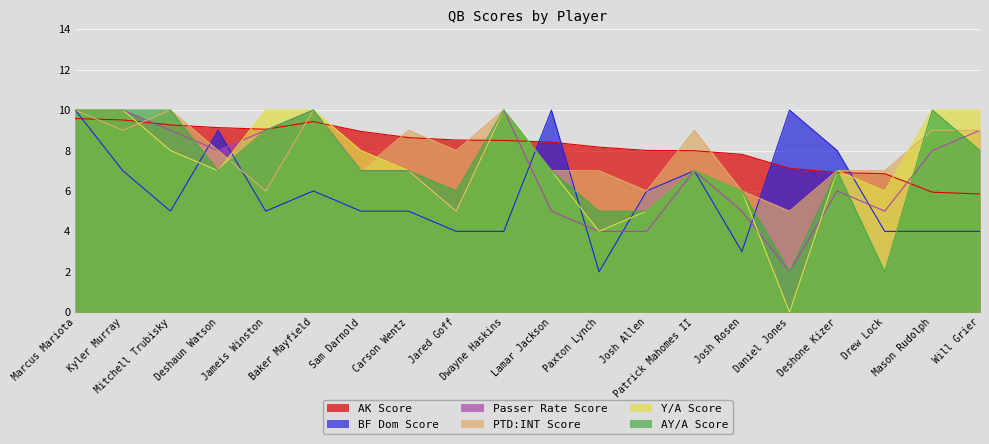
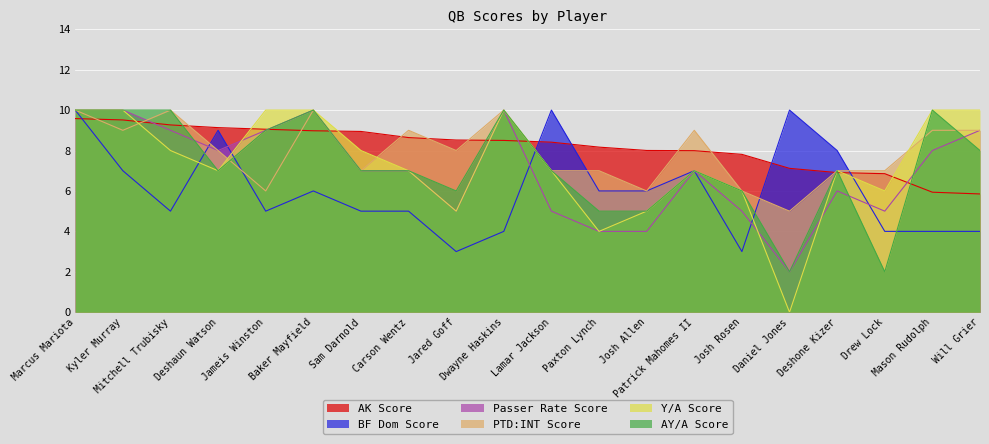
  {
    "AK Score": {
      "Marcus Mariota": 9.6,
      "Kyler Murray": 9.5,
      "Mitchell Trubisky": 9.3,
      "Deshaun Watson": 9.1,
-     "Baker Mayfield": 9.4,
+     "Baker Mayfield": 9.0,
      "Sam Darnold": 8.9,
      "Carson Wentz": 8.6,
      "Jared Goff": 8.5,
      "Dwayne Haskins": 8.5,
      "Lamar Jackson": 8.4,
      "Paxton Lynch": 8.2,
      "Josh Allen": 8.0,
      "Patrick Mahomes II": 8.0,
      "Josh Rosen": 7.8,
      "Daniel Jones": 7.1,
      "Drew Lock": 6.9,
      "Mason Rudolph": 5.9,
      "Will Grier": 5.9
    },
    "BF Dom Score": {
      "Kyler Murray": 7,
      "Mitchell Trubisky": 5,
      "Deshaun Watson": 9,
      "Jameis Winston": 5,
      "Baker Mayfield": 6,
      "Sam Darnold": 5,
      "Carson Wentz": 5,
-     "Jared Goff": 4,
+     "Jared Goff": 3,
      "Dwayne Haskins": 4,
      "Lamar Jackson": 10,
-     "Paxton Lynch": 2,
+     "Paxton Lynch": 6,
      "Josh Rosen": 3,
      "Daniel Jones": 10,
      "Deshone Kizer": 8,
      "Drew Lock": 4,
      "Mason Rudolph": 4,
      "Will Grier": 4
    },
    "Passer Rate Score": {
      "Mitchell Trubisky": 9.0,
      "Lamar Jackson": 5.0,
      "Josh Allen": 4.0,
      "Josh Rosen": 5.0,
      "Deshone Kizer": 6.0,
      "Drew Lock": 5.0,
      "Mason Rudolph": 8.0
    },
    "PTD:INT Score": {
      "Kyler Murray": 9.0,
      "Jameis Winston": 6.0,
      "Carson Wentz": 9.0,
      "Jared Goff": 8.0,
      "Paxton Lynch": 7.0,
      "Patrick Mahomes II": 9.0,
      "Daniel Jones": 5.0,
      "Drew Lock": 7.0,
      "Mason Rudolph": 9.0
    },
    "Y/A Score": {
      "Mitchell Trubisky": 8.0,
      "Jameis Winston": 10.0,
      "Sam Darnold": 8.0,
      "Daniel Jones": 0.0,
      "Drew Lock": 6.0,
      "Will Grier": 10.0
    },
    "AY/A Score": {
      "Jared Goff": 6.0,
      "Paxton Lynch": 5.0,
      "Drew Lock": 2.0,
      "Will Grier": 8.0
    }
  }
